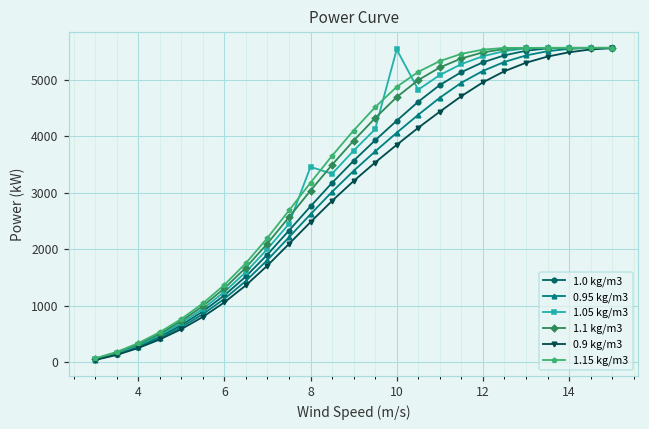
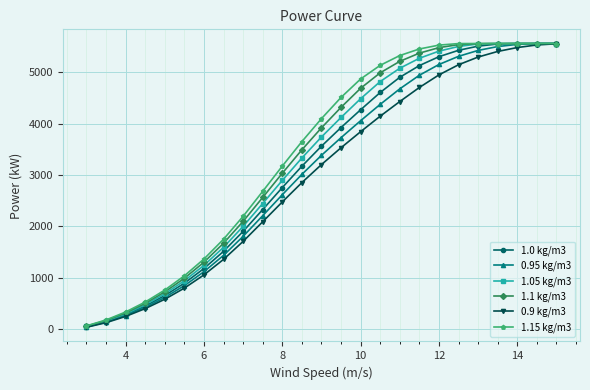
  {
    "1.05 kg/m3": {
      "6": 1200,
-     "8": 3500,
-     "10": 5500,
+     "8": 2900,
+     "10": 4500,
      "12": 5400
    }
  }
